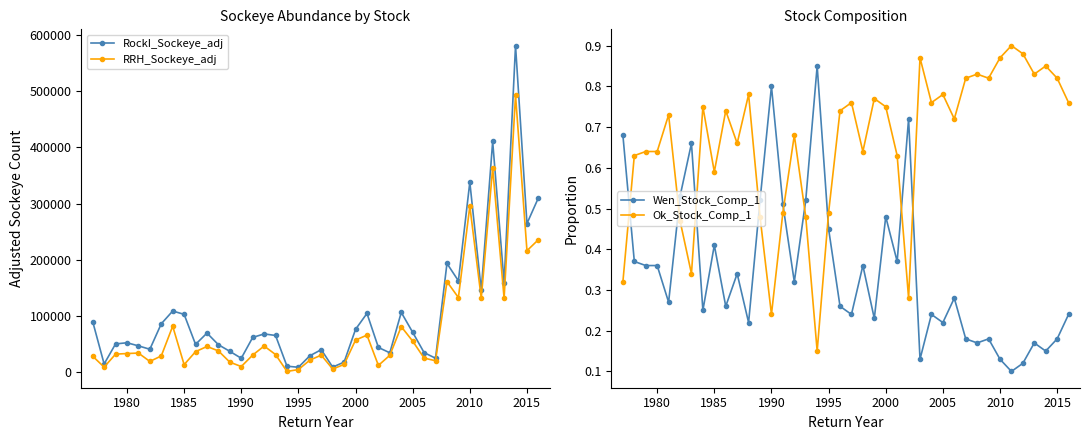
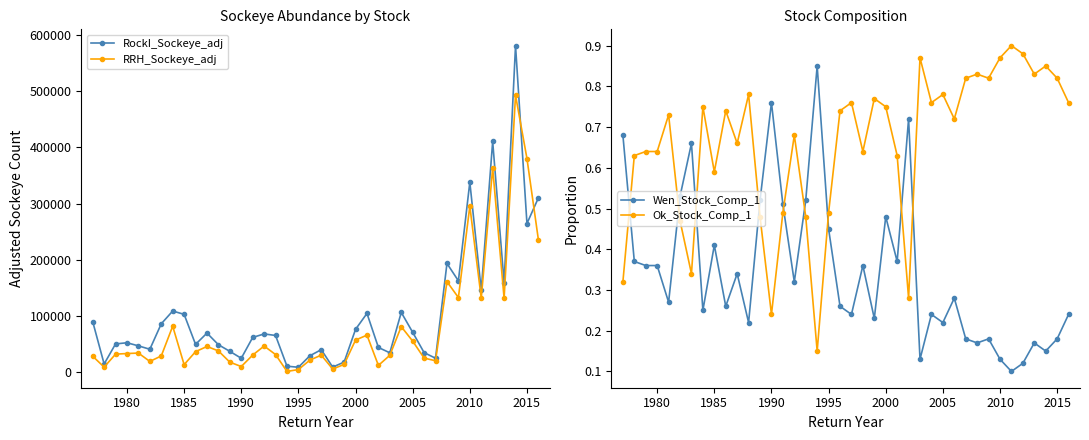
  {
    "Sockeye Abundance by Stock": {
      "RockI_Sockeye_adj": {
        "1980": 50000,
        "1985": 100000,
        "1990": 30000,
        "2000": 80000,
        "2005": 70000,
        "2010": 340000,
        "2015": 260000
      },
      "RRH_Sockeye_adj": {
        "1980": 30000,
        "1985": 10000,
        "1990": 10000,
        "2000": 60000,
        "2005": 60000,
        "2010": 300000,
-       "2015": 220000
+       "2015": 380000
      }
    },
    "Stock Composition": {
      "Wen_Stock_Comp_1": {
        "1980": 0.36,
        "1985": 0.41,
-       "1990": 0.80,
+       "1990": 0.76,
        "1995": 0.45,
        "2000": 0.48,
        "2005": 0.22,
        "2010": 0.13,
        "2015": 0.18
      },
      "Ok_Stock_Comp_1": {
        "1980": 0.64,
        "1985": 0.59,
        "1990": 0.24,
        "1995": 0.49,
        "2000": 0.75,
        "2005": 0.78,
        "2010": 0.87,
        "2015": 0.82
      }
    }
  }
